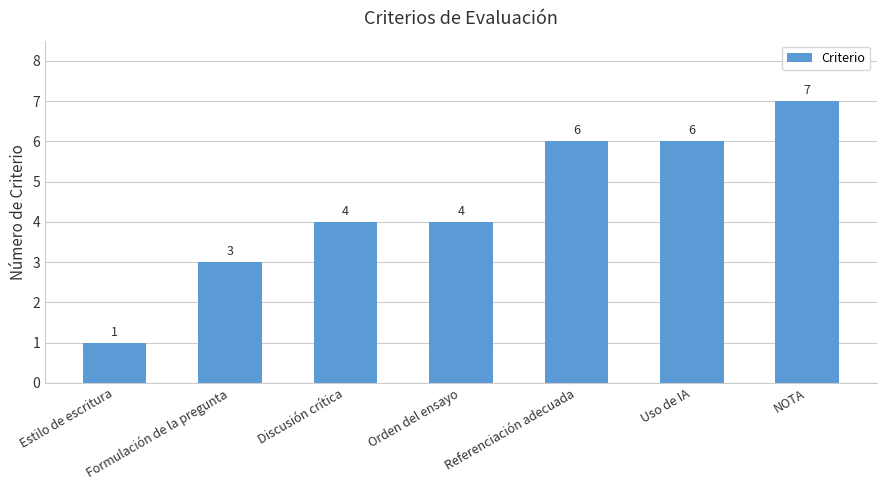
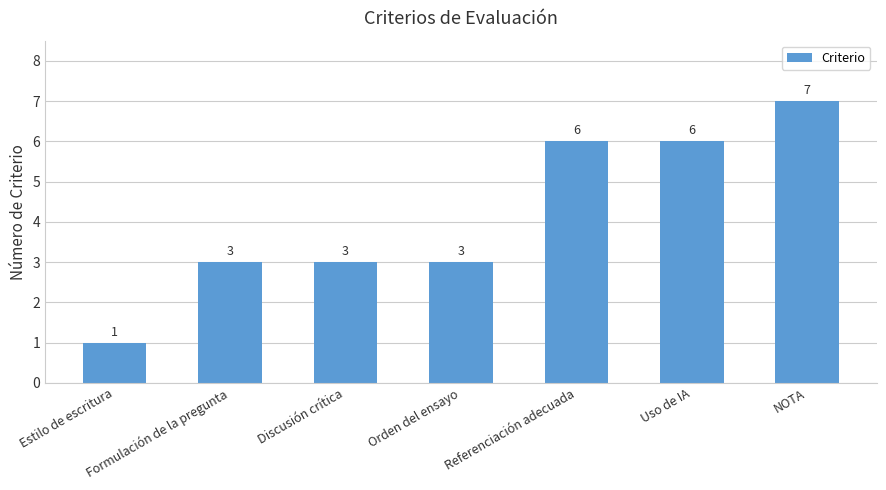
  {
    "Estilo de escritura": 1,
    "Formulación de la pregunta": 3,
-   "Discusión crítica": 4,
-   "Orden del ensayo": 4,
+   "Discusión crítica": 3,
+   "Orden del ensayo": 3,
    "Referenciación adecuada": 6,
    "Uso de IA": 6,
    "NOTA": 7
  }
